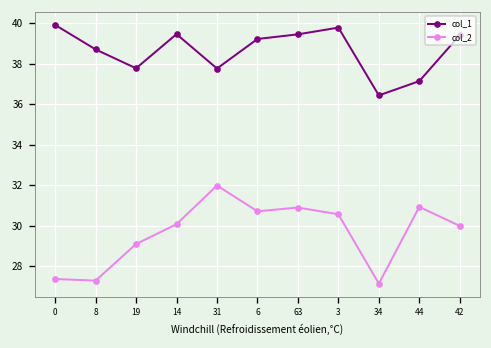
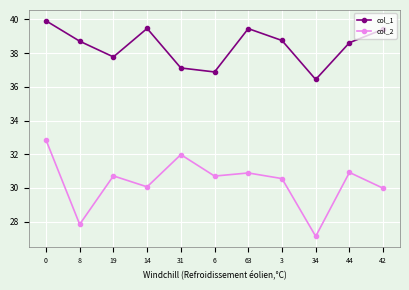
  {
    "col_1": {
      "0": 39.9,
      "8": 38.7,
      "19": 37.8,
      "14": 39.5,
-     "31": 37.8,
-     "6": 39.2,
+     "31": 37.1,
+     "6": 36.9,
      "63": 39.5,
-     "3": 39.8,
+     "3": 38.8,
      "34": 36.4,
-     "44": 37.1
+     "44": 38.6
    },
    "col_2": {
-     "0": 27.4,
-     "8": 27.3,
-     "19": 29.1,
+     "0": 32.9,
+     "8": 27.8,
+     "19": 30.7,
      "14": 30.1,
      "31": 32.0,
      "6": 30.7,
      "63": 30.9,
      "3": 30.6,
      "34": 27.1,
      "44": 30.9,
      "42": 30.0
    }
  }
